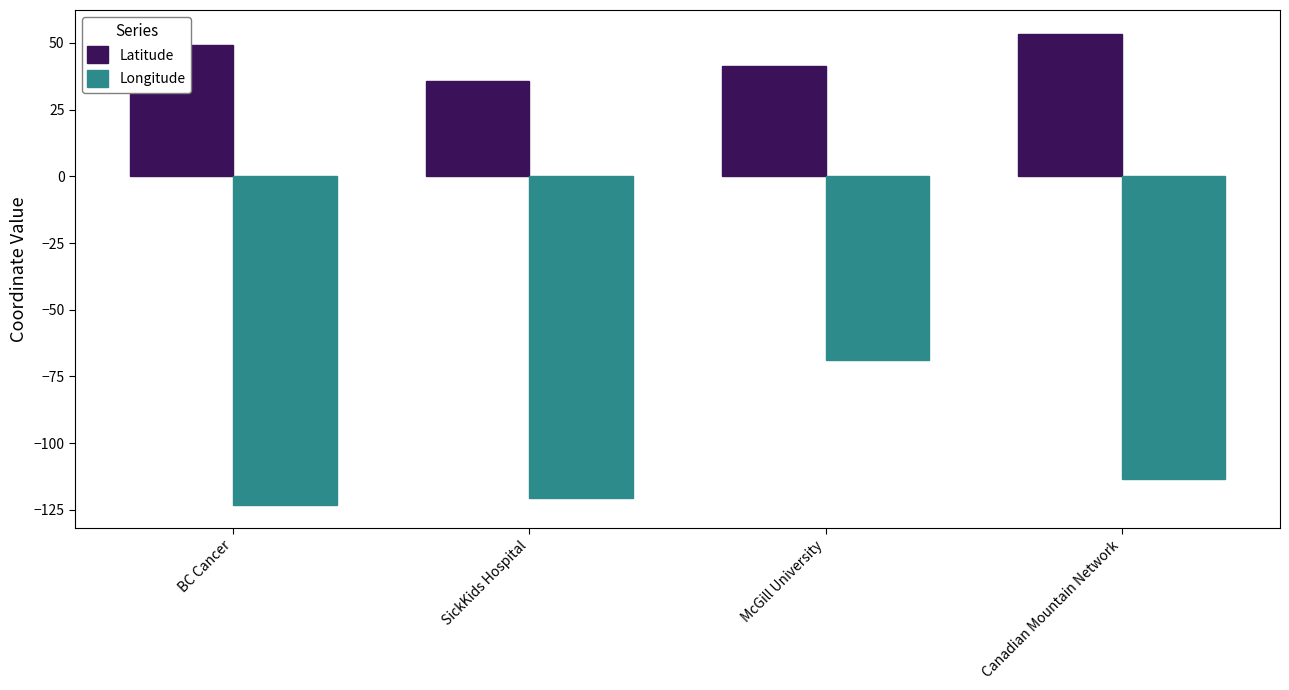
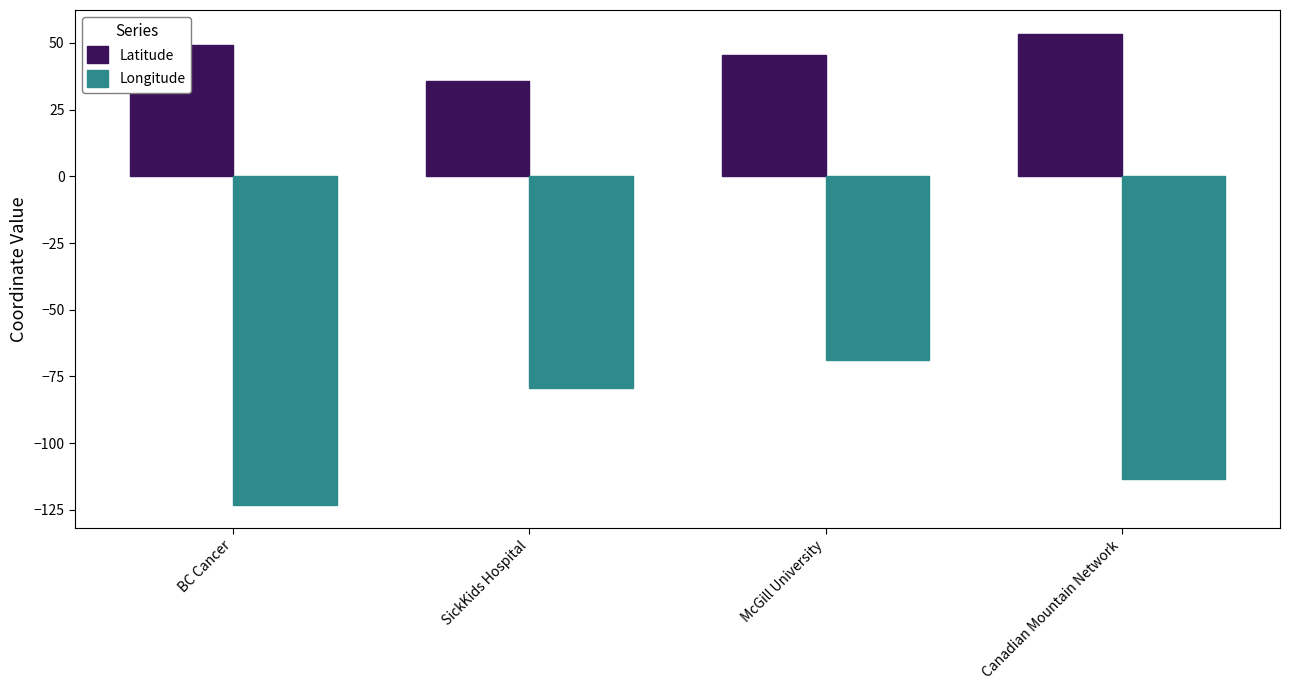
  {
    "Latitude": {
      "SickKids Hospital": 36,
-     "McGill University": 41,
+     "McGill University": 46,
      "Canadian Mountain Network": 54
    },
    "Longitude": {
      "BC Cancer": -123,
-     "SickKids Hospital": -121,
+     "SickKids Hospital": -79,
      "McGill University": -69,
      "Canadian Mountain Network": -114
    }
  }
